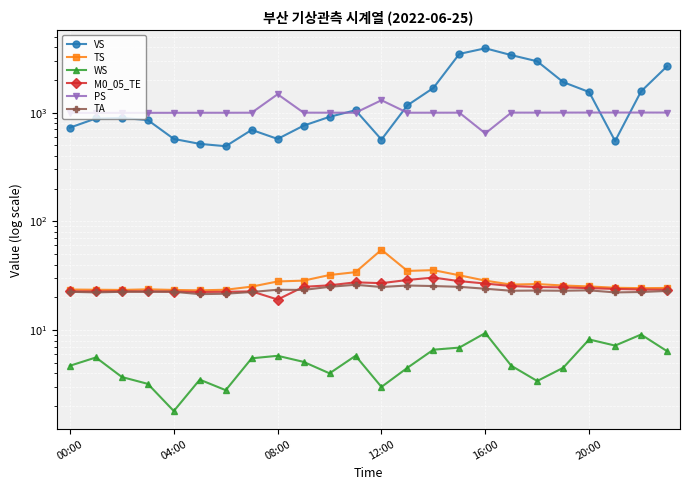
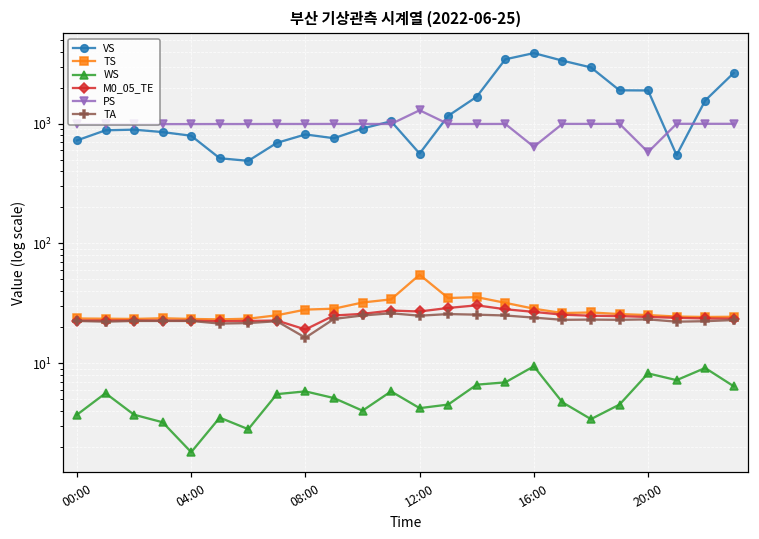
  {
    "VS": {
      "00:00": 700,
-     "04:00": 600,
-     "08:00": 600,
+     "04:00": 800,
+     "08:00": 800,
      "12:00": 600,
      "16:00": 3900,
-     "20:00": 1500
+     "20:00": 1900
    },
    "TS": {
      "08:00": 28,
      "12:00": 50,
      "16:00": 29
    },
    "WS": {
-     "00:00": 4.7,
+     "00:00": 3.7,
      "04:00": 1.8,
      "08:00": 6,
-     "12:00": 3.0,
+     "12:00": 4.2,
      "16:00": 9,
      "20:00": 8
    },
    "M0_05_TE": {
      "08:00": 19,
      "12:00": 27,
      "16:00": 27
    },
    "PS": {
      "04:00": 1000,
-     "08:00": 1500,
+     "08:00": 1000,
      "12:00": 1300,
      "16:00": 600,
-     "20:00": 1000
+     "20:00": 600
    },
    "TA": {
-     "08:00": 24,
+     "08:00": 16,
      "12:00": 25,
      "16:00": 24
    }
  }
